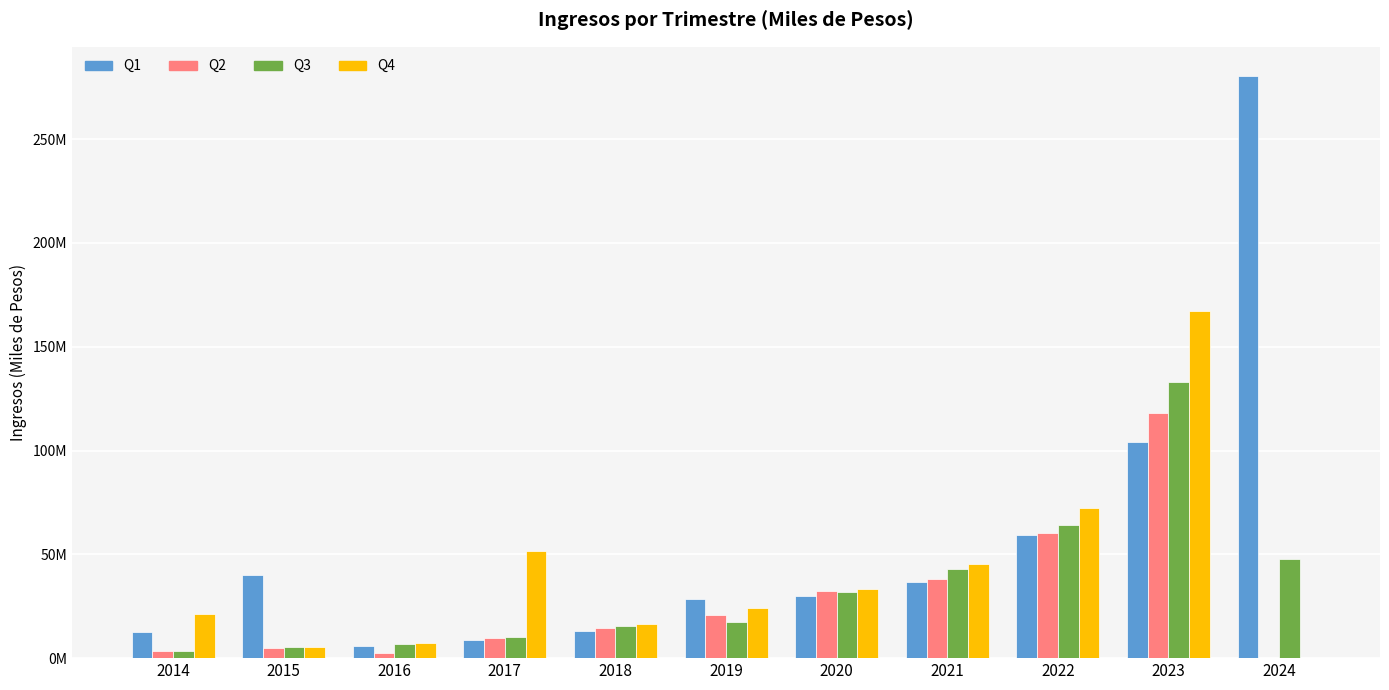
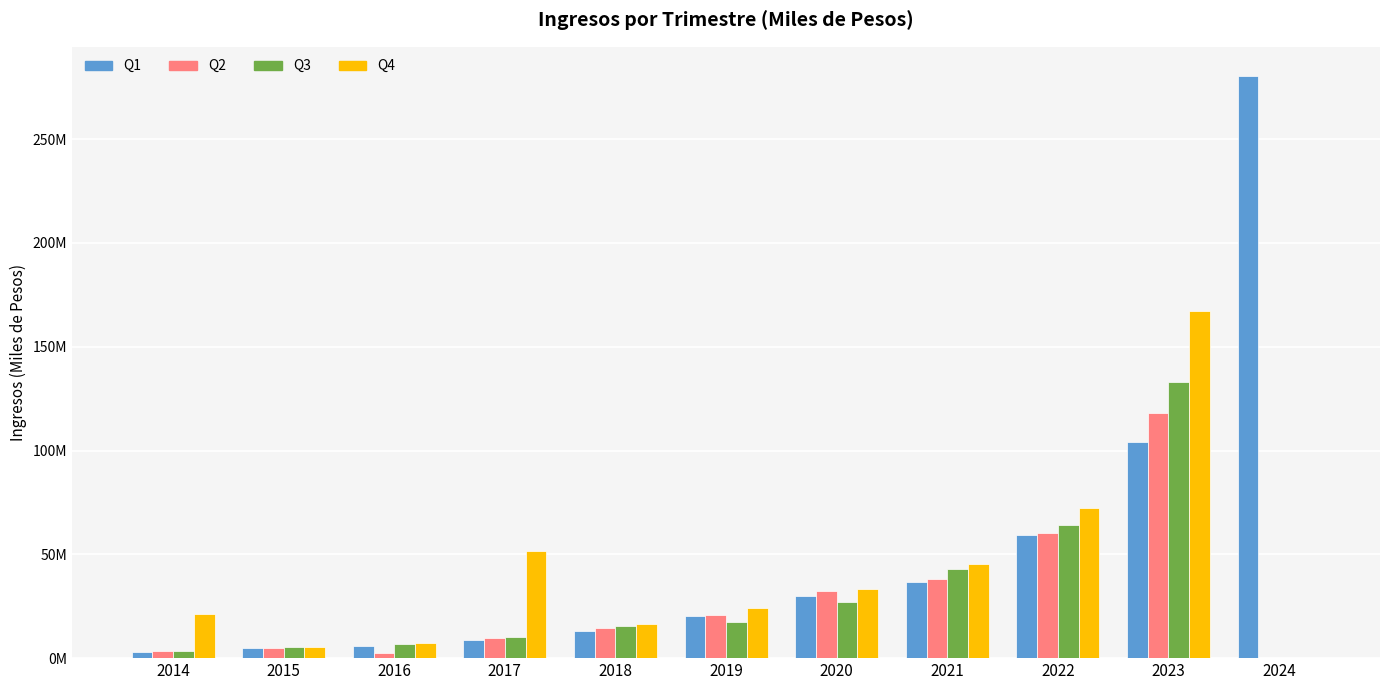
  {
    "Q1": {
-     "2014": 13000000,
-     "2015": 40000000,
+     "2014": 3000000,
+     "2015": 5000000,
      "2016": 6000000,
      "2017": 9000000,
      "2018": 13000000,
-     "2019": 29000000,
+     "2019": 20000000,
      "2020": 30000000,
      "2021": 37000000,
      "2022": 59000000,
      "2023": 104000000,
      "2024": 280000000
    },
    "Q2": {
      "2014": 3000000,
      "2015": 5000000,
      "2016": 2000000,
      "2017": 10000000,
      "2018": 14000000,
      "2019": 21000000,
      "2020": 32000000,
      "2021": 38000000,
      "2022": 60000000,
      "2023": 118000000,
      "2024": 0
    },
    "Q3": {
      "2014": 3000000,
      "2015": 5000000,
      "2016": 7000000,
      "2017": 10000000,
      "2018": 15000000,
      "2019": 18000000,
-     "2020": 32000000,
+     "2020": 27000000,
      "2021": 43000000,
      "2022": 64000000,
      "2023": 133000000,
-     "2024": 48000000
+     "2024": 0
    },
    "Q4": {
      "2014": 21000000,
      "2015": 5000000,
      "2016": 7000000,
      "2017": 52000000,
      "2018": 17000000,
      "2019": 24000000,
      "2020": 34000000,
      "2021": 45000000,
      "2022": 72000000,
      "2023": 167000000,
      "2024": 0
    }
  }
